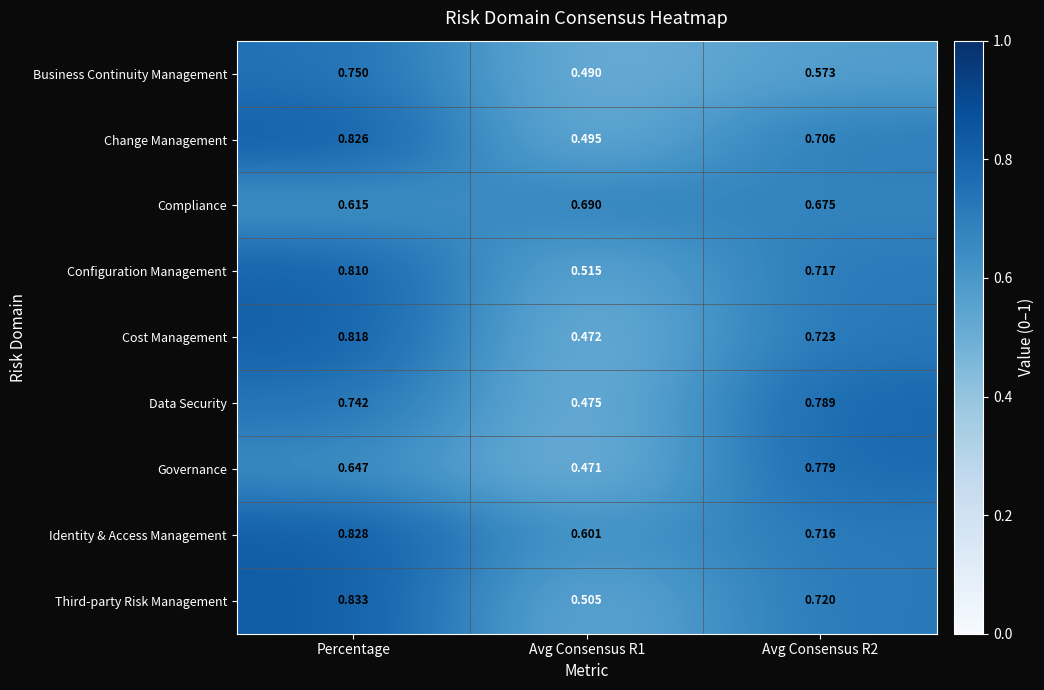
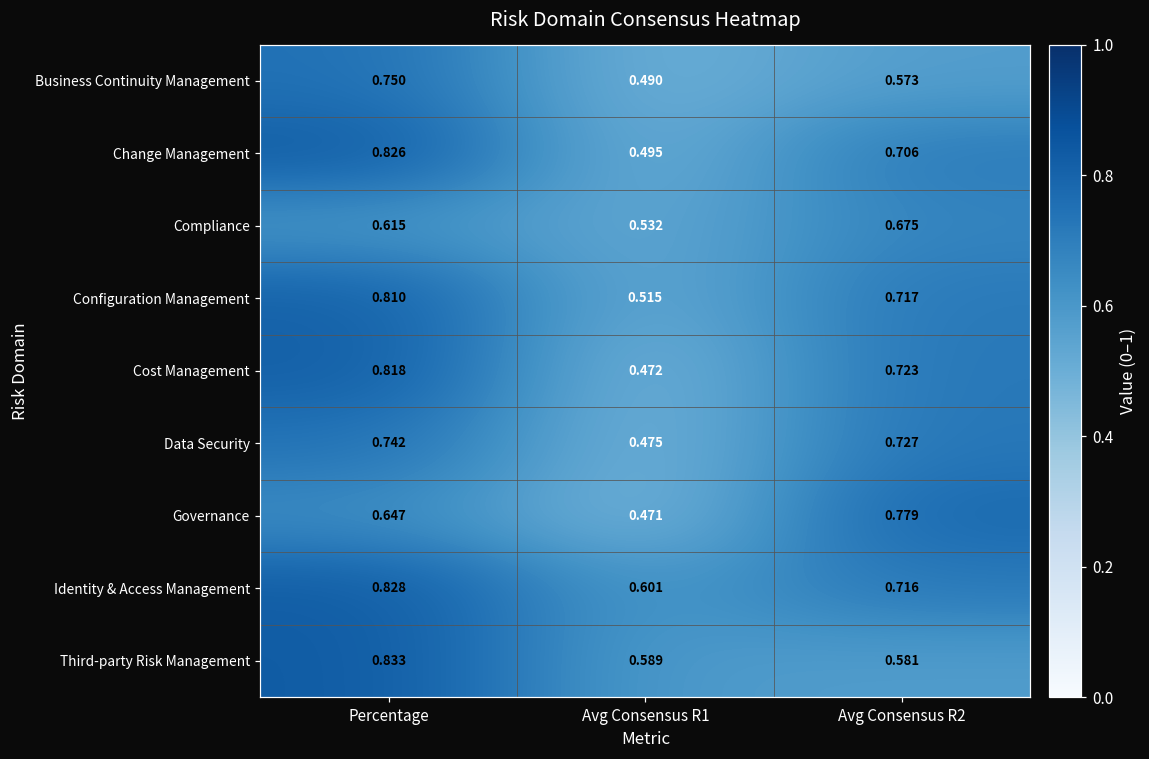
  {
    "Business Continuity Management": {
      "Percentage": 0.750,
      "Avg Consensus R1": 0.490,
      "Avg Consensus R2": 0.573
    },
    "Change Management": {
      "Percentage": 0.826,
      "Avg Consensus R1": 0.495,
      "Avg Consensus R2": 0.706
    },
    "Compliance": {
      "Percentage": 0.615,
-     "Avg Consensus R1": 0.690,
+     "Avg Consensus R1": 0.532,
      "Avg Consensus R2": 0.675
    },
    "Configuration Management": {
      "Percentage": 0.810,
      "Avg Consensus R1": 0.515,
      "Avg Consensus R2": 0.717
    },
    "Cost Management": {
      "Percentage": 0.818,
      "Avg Consensus R1": 0.472,
      "Avg Consensus R2": 0.723
    },
    "Data Security": {
      "Percentage": 0.742,
      "Avg Consensus R1": 0.475,
-     "Avg Consensus R2": 0.789
+     "Avg Consensus R2": 0.727
    },
    "Governance": {
      "Percentage": 0.647,
      "Avg Consensus R1": 0.471,
      "Avg Consensus R2": 0.779
    },
    "Identity & Access Management": {
      "Percentage": 0.828,
      "Avg Consensus R1": 0.601,
      "Avg Consensus R2": 0.716
    },
    "Third-party Risk Management": {
      "Percentage": 0.833,
-     "Avg Consensus R1": 0.505,
-     "Avg Consensus R2": 0.720
+     "Avg Consensus R1": 0.589,
+     "Avg Consensus R2": 0.581
    }
  }
